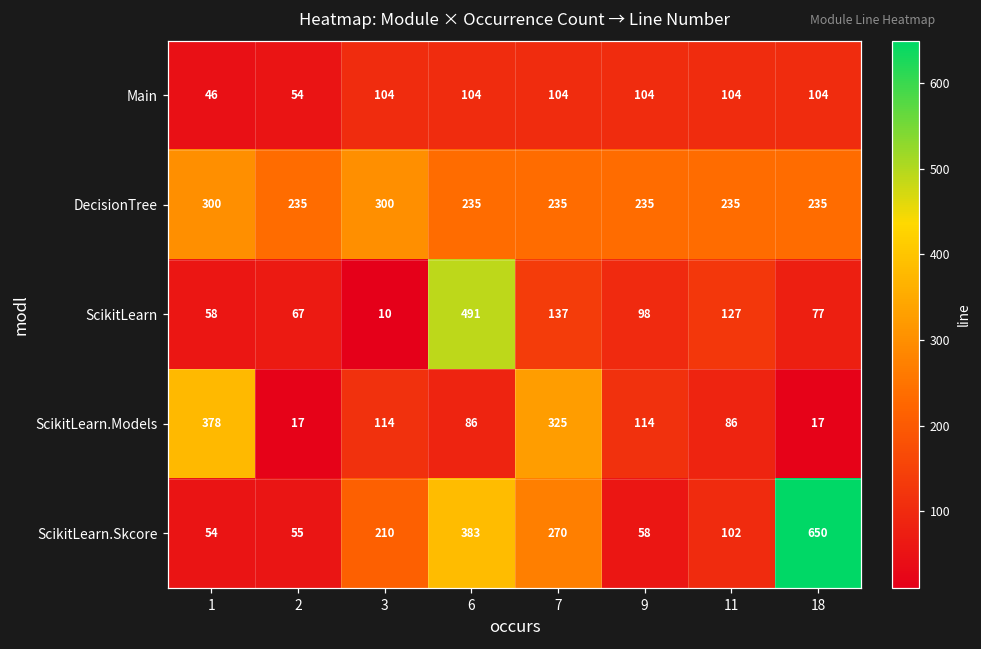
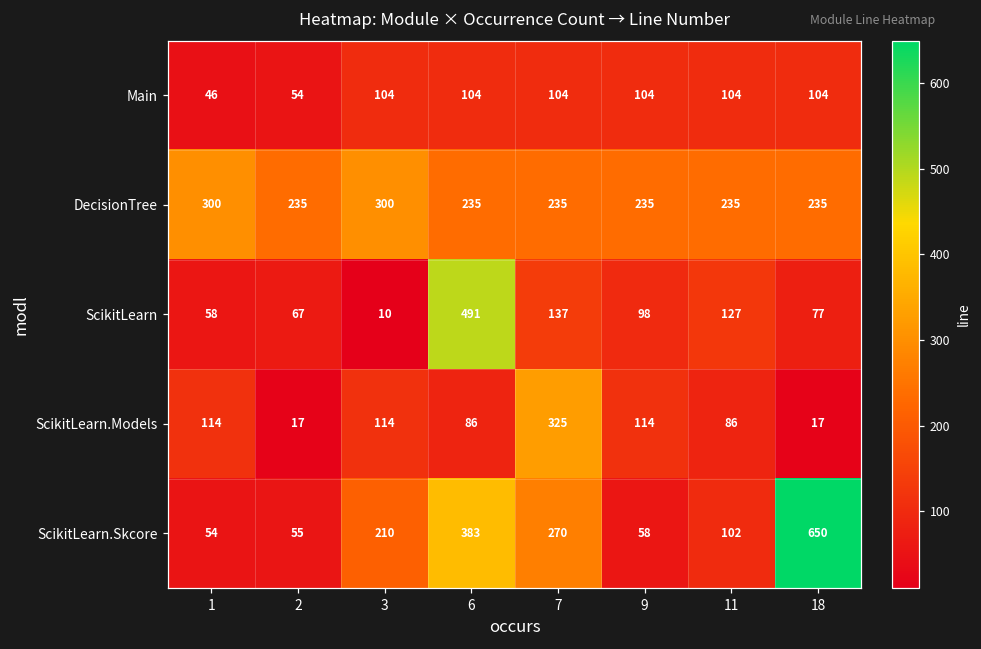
  {
    "Main": {
      "1": 46,
      "2": 54,
      "3": 104,
      "6": 104,
      "7": 104,
      "9": 104,
      "11": 104,
      "18": 104
    },
    "DecisionTree": {
      "1": 300,
      "2": 235,
      "3": 300,
      "6": 235,
      "7": 235,
      "9": 235,
      "11": 235,
      "18": 235
    },
    "ScikitLearn": {
      "1": 58,
      "2": 67,
      "3": 10,
      "6": 491,
      "7": 137,
      "9": 98,
      "11": 127,
      "18": 77
    },
    "ScikitLearn.Models": {
-     "1": 378,
+     "1": 114,
      "2": 17,
      "3": 114,
      "6": 86,
      "7": 325,
      "9": 114,
      "11": 86,
      "18": 17
    },
    "ScikitLearn.Skcore": {
      "1": 54,
      "2": 55,
      "3": 210,
      "6": 383,
      "7": 270,
      "9": 58,
      "11": 102,
      "18": 650
    }
  }
